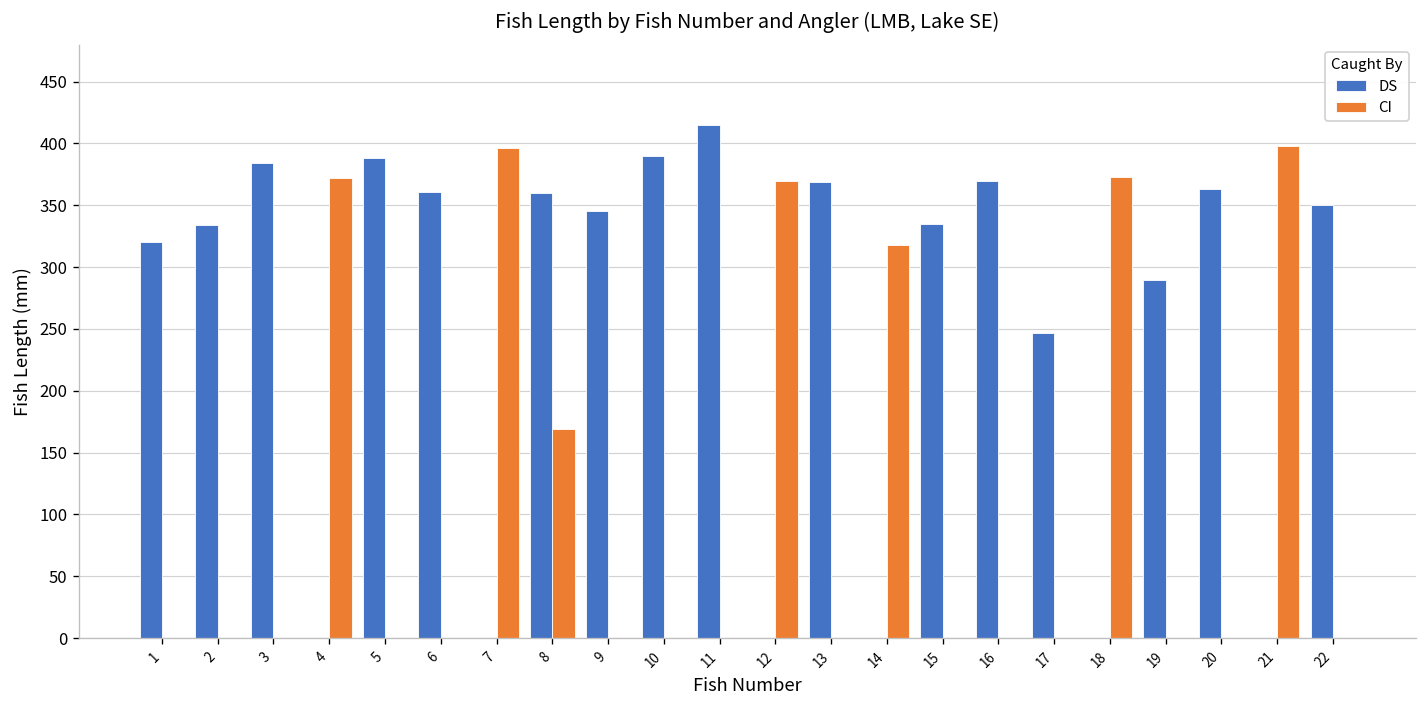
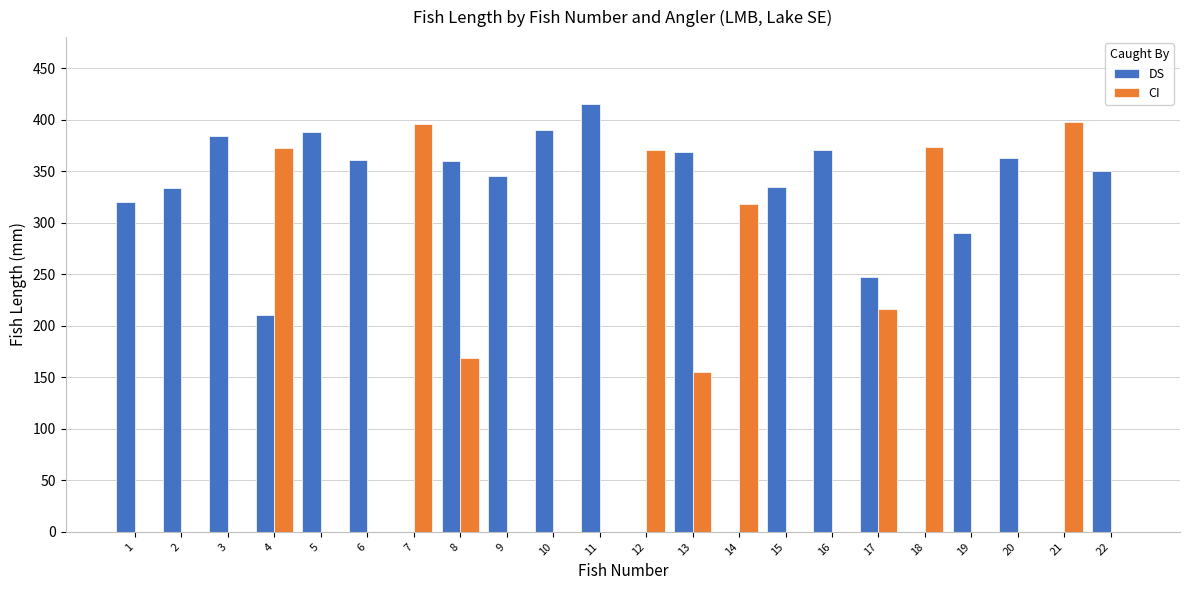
  {
    "DS": {
      "1": 320,
      "2": 334,
      "3": 384,
-     "4": 0,
+     "4": 210,
      "5": 388,
      "6": 361,
      "7": 0,
      "8": 360,
      "9": 345,
      "10": 390,
      "11": 415,
      "12": 0,
      "13": 369,
      "14": 0,
      "15": 335,
      "16": 370,
      "17": 247,
      "18": 0,
      "19": 290,
      "20": 363,
      "21": 0,
      "22": 350
    },
    "CI": {
      "1": 0,
      "2": 0,
      "3": 0,
      "4": 372,
      "5": 0,
      "6": 0,
      "7": 396,
      "8": 169,
      "9": 0,
      "10": 0,
      "11": 0,
      "12": 370,
-     "13": 0,
+     "13": 155,
      "14": 318,
      "15": 0,
      "16": 0,
-     "17": 0,
+     "17": 216,
      "18": 373,
      "19": 0,
      "20": 0,
      "21": 398,
      "22": 0
    }
  }
